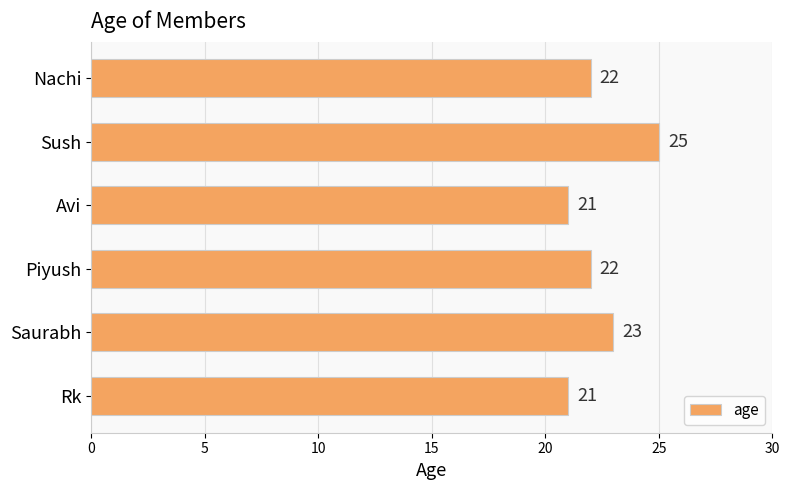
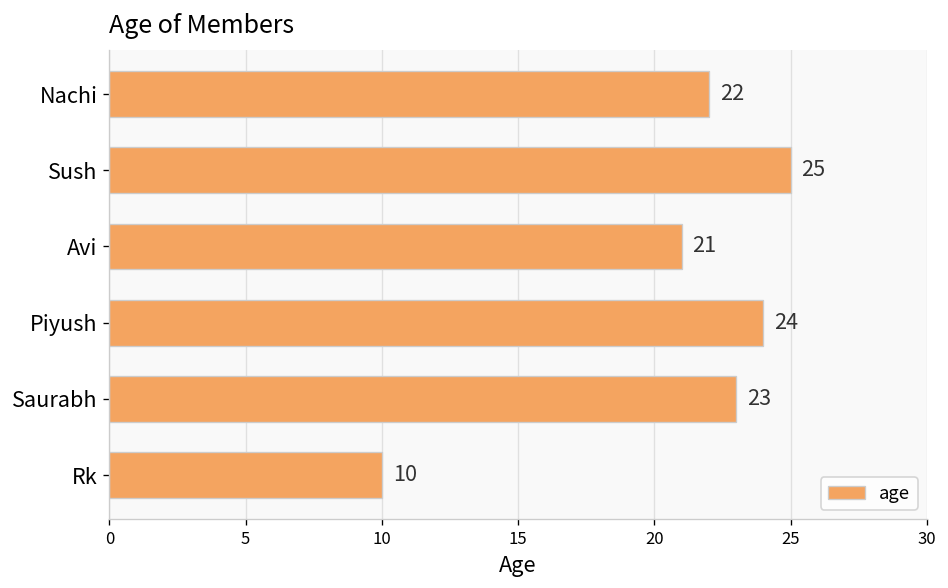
  {
    "Nachi": 22,
    "Sush": 25,
    "Avi": 21,
-   "Piyush": 22,
+   "Piyush": 24,
    "Saurabh": 23,
-   "Rk": 21
+   "Rk": 10
  }
